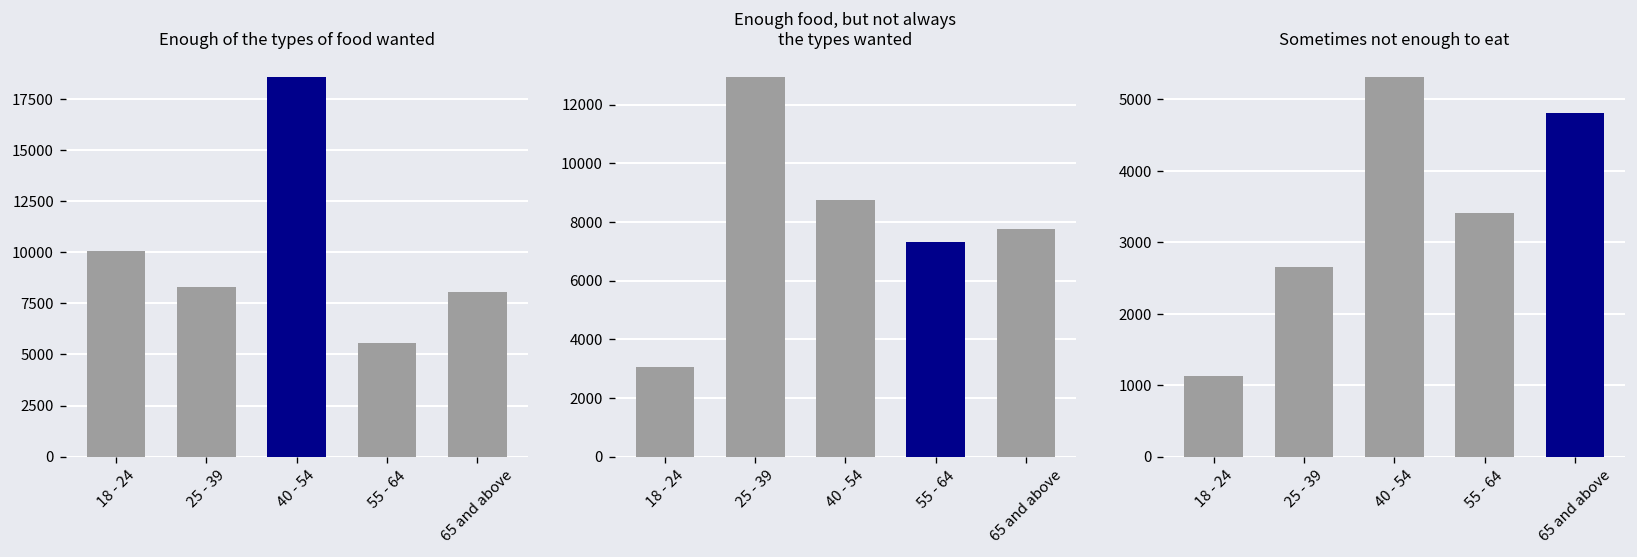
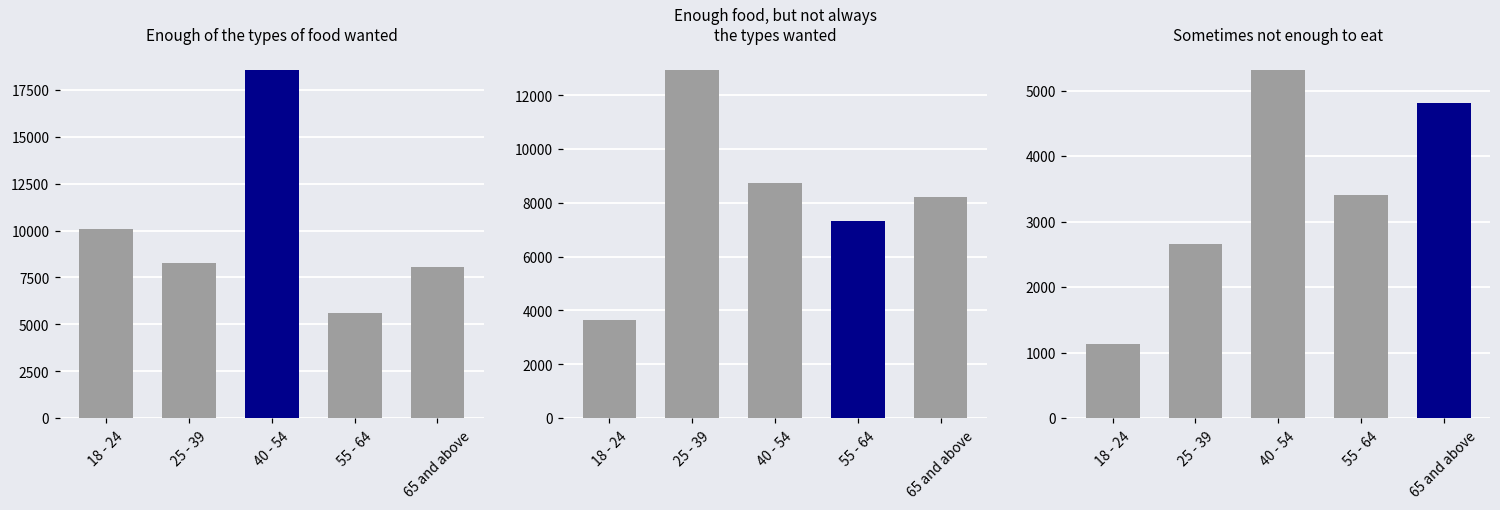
  {
    "Enough of the types of food wanted": {
      "18 - 24": 10100,
      "25 - 39": 8300,
      "40 - 54": 18600,
      "55 - 64": 5600,
      "65 and above": 8100
    },
    "Enough food, but not always the types wanted": {
-     "18 - 24": 3100,
+     "18 - 24": 3600,
      "25 - 39": 13000,
      "40 - 54": 8700,
      "55 - 64": 7300,
-     "65 and above": 7800
+     "65 and above": 8200
    },
    "Sometimes not enough to eat": {
      "18 - 24": 1100,
      "25 - 39": 2700,
      "40 - 54": 5300,
      "55 - 64": 3400,
      "65 and above": 4800
    }
  }
